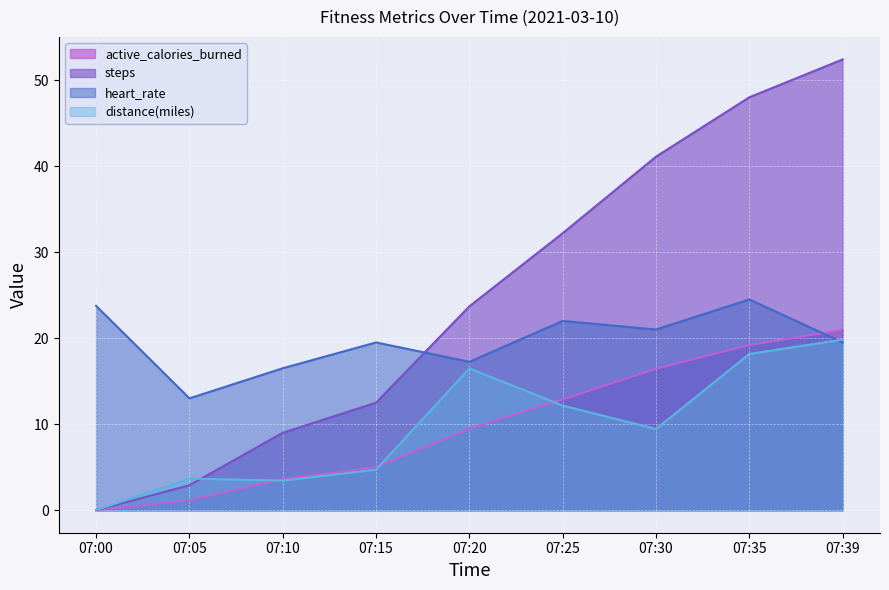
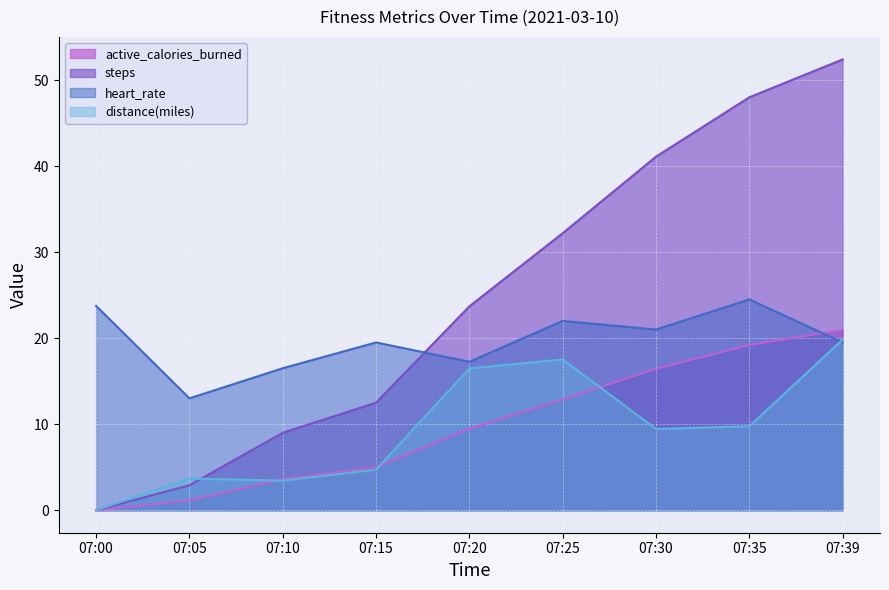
  {
    "distance(miles)": {
      "07:05": 4,
      "07:20": 16,
-     "07:25": 12,
+     "07:25": 18,
      "07:30": 9,
-     "07:35": 18,
+     "07:35": 10,
      "07:39": 20
    }
  }
